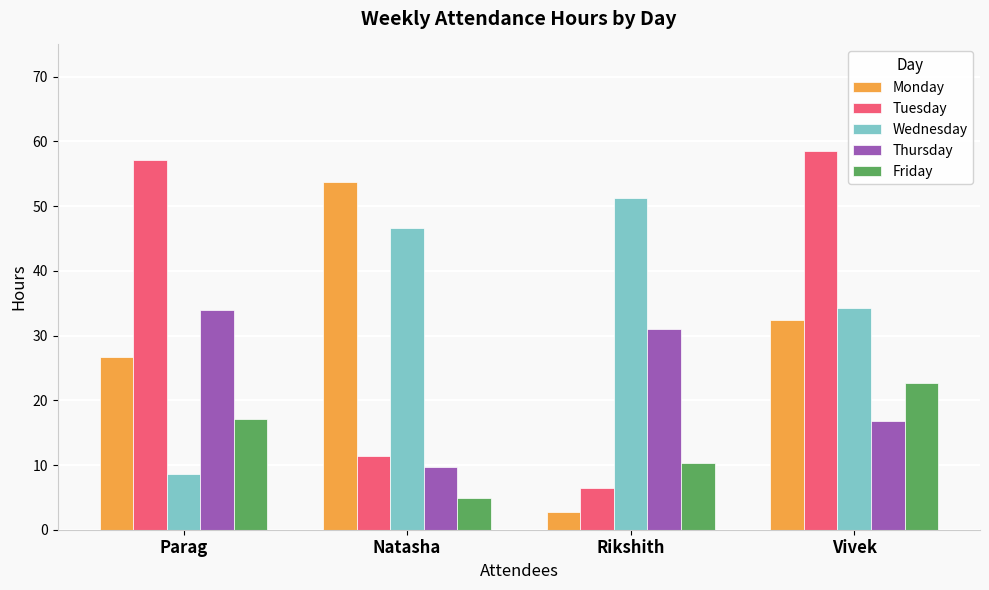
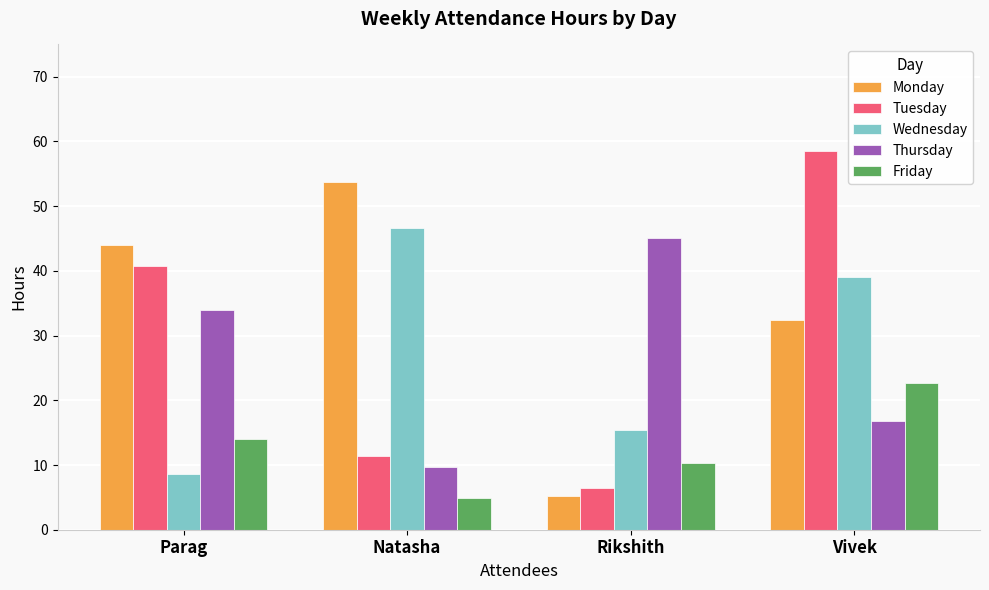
  {
    "Monday": {
-     "Parag": 27,
+     "Parag": 44,
      "Natasha": 54,
-     "Rikshith": 3,
+     "Rikshith": 5,
      "Vivek": 32
    },
    "Tuesday": {
-     "Parag": 57,
+     "Parag": 41,
      "Natasha": 11,
      "Rikshith": 7,
      "Vivek": 58
    },
    "Wednesday": {
      "Parag": 9,
      "Natasha": 47,
-     "Rikshith": 51,
-     "Vivek": 34
+     "Rikshith": 15,
+     "Vivek": 39
    },
    "Thursday": {
      "Parag": 34,
      "Natasha": 10,
-     "Rikshith": 31,
+     "Rikshith": 45,
      "Vivek": 17
    },
    "Friday": {
-     "Parag": 17,
+     "Parag": 14,
      "Natasha": 5,
      "Rikshith": 10,
      "Vivek": 23
    }
  }
